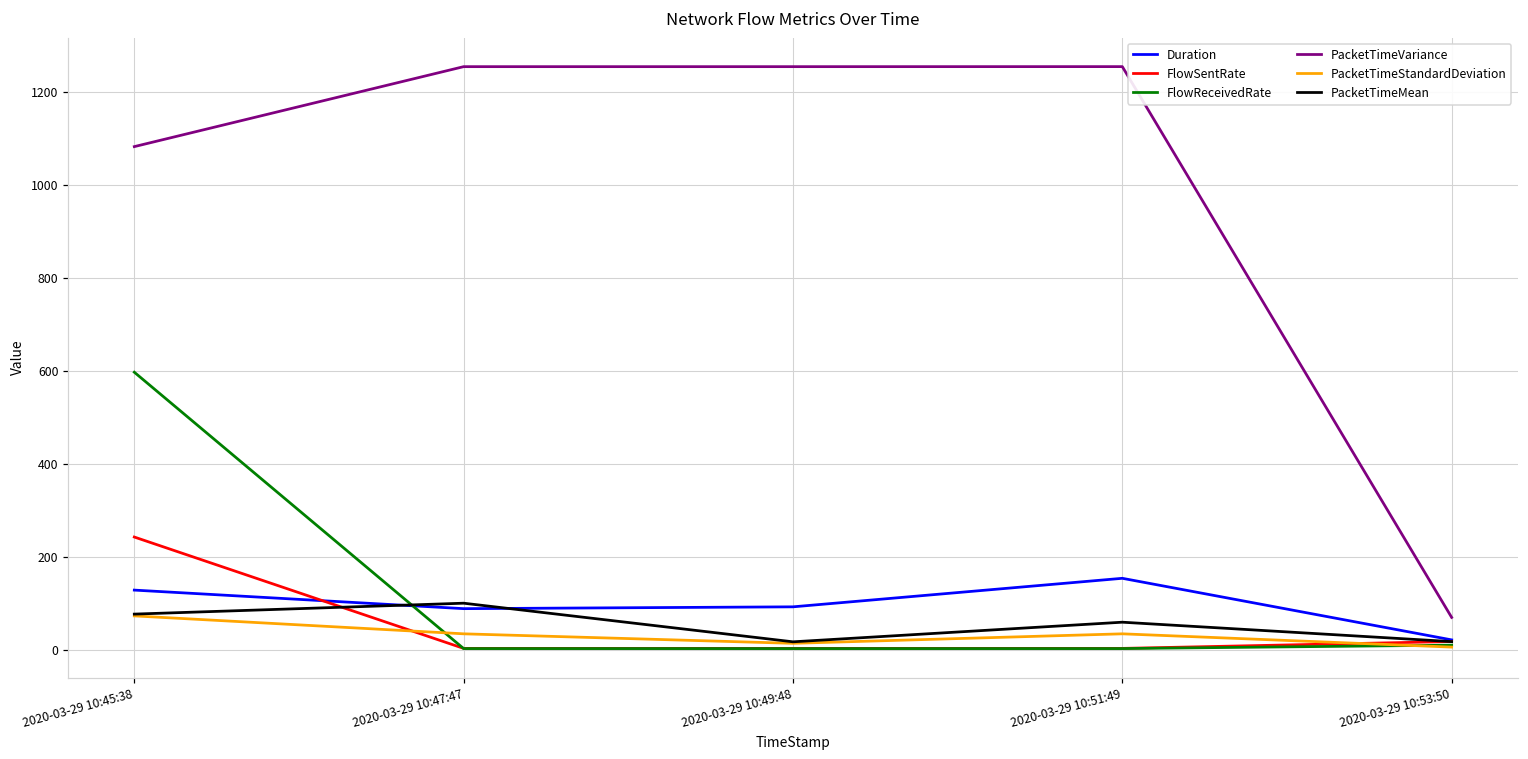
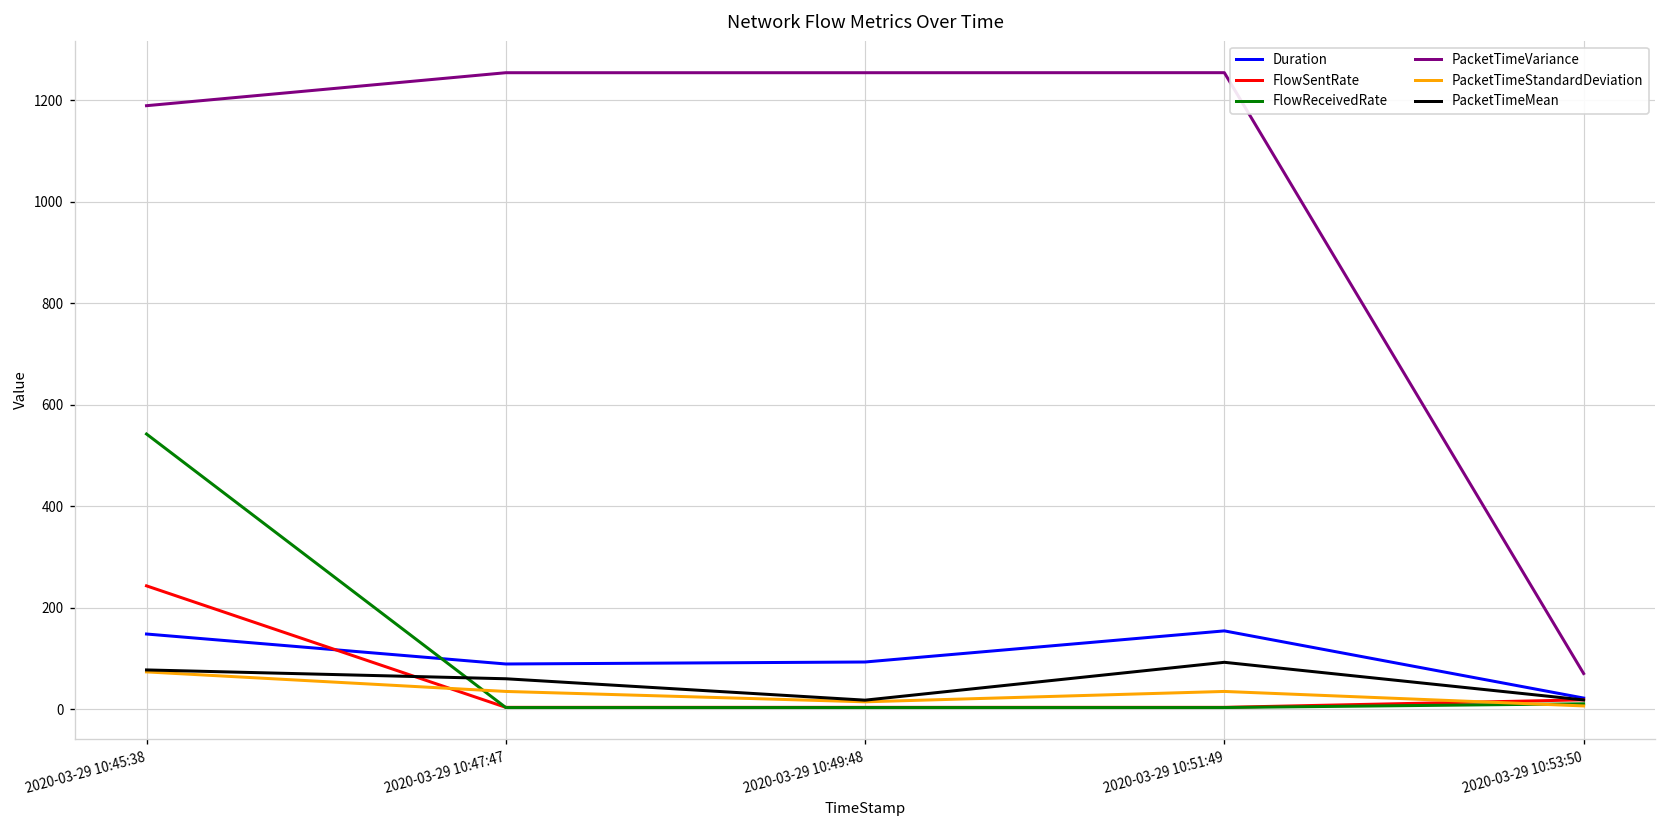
  {
    "Duration": {
-     "2020-03-29 10:45:38": 130,
+     "2020-03-29 10:45:38": 150,
      "2020-03-29 10:47:47": 90,
      "2020-03-29 10:49:48": 90,
      "2020-03-29 10:51:49": 150
    },
    "FlowSentRate": {
      "2020-03-29 10:45:38": 240
    },
    "FlowReceivedRate": {
-     "2020-03-29 10:45:38": 600
+     "2020-03-29 10:45:38": 540
    },
    "PacketTimeVariance": {
-     "2020-03-29 10:45:38": 1080,
+     "2020-03-29 10:45:38": 1190,
      "2020-03-29 10:47:47": 1250,
      "2020-03-29 10:49:48": 1250,
      "2020-03-29 10:51:49": 1250,
      "2020-03-29 10:53:50": 70
    },
    "PacketTimeStandardDeviation": {
      "2020-03-29 10:47:47": 40,
      "2020-03-29 10:51:49": 40
    },
    "PacketTimeMean": {
-     "2020-03-29 10:47:47": 100,
-     "2020-03-29 10:51:49": 60
+     "2020-03-29 10:47:47": 60,
+     "2020-03-29 10:51:49": 90
    }
  }
